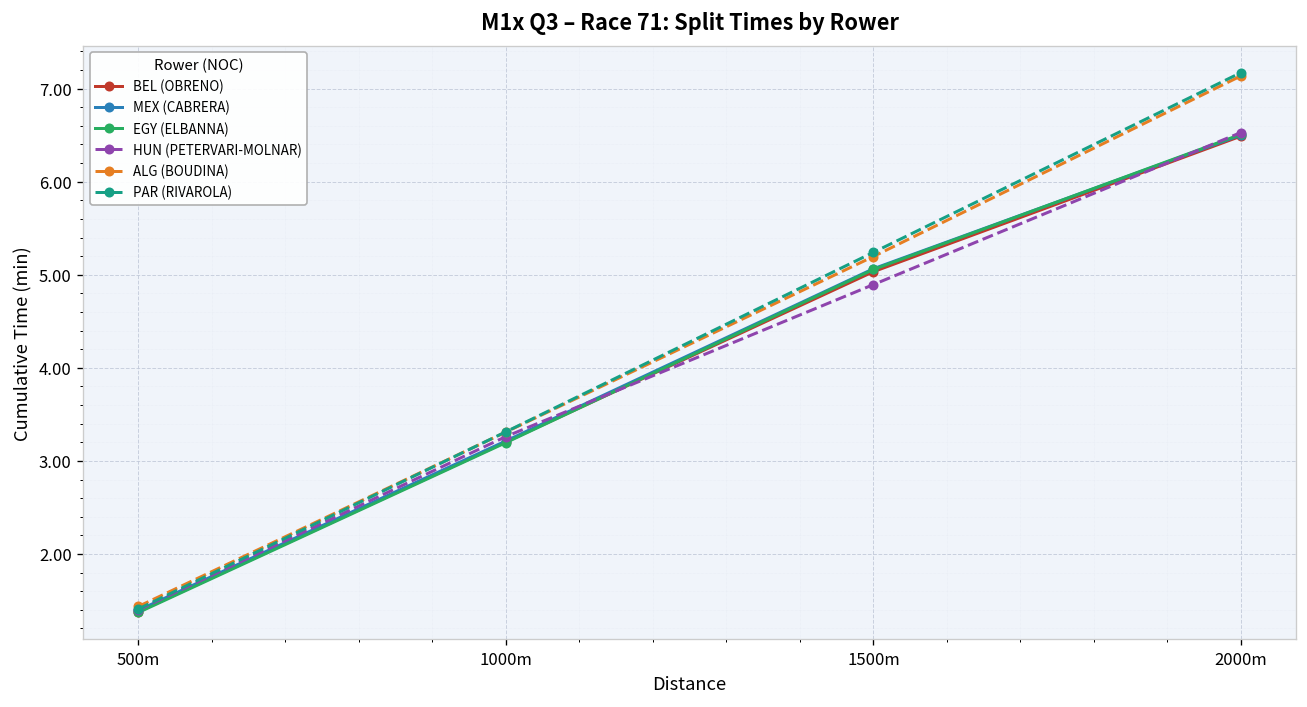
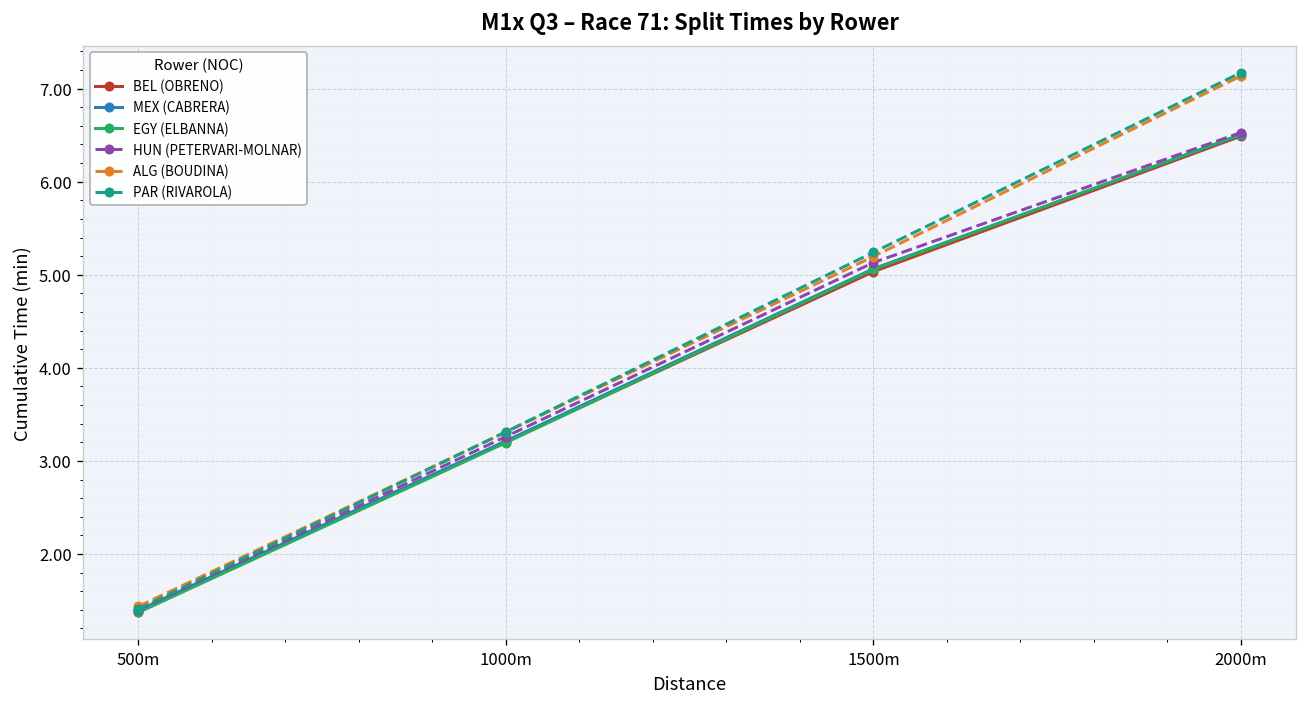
  {
    "HUN (PETERVARI-MOLNAR)": {
      "1000m": 3.3,
-     "1500m": 4.9
+     "1500m": 5.1
    },
    "ALG (BOUDINA)": {
      "1500m": 5.2,
      "2000m": 7.1
    }
  }
